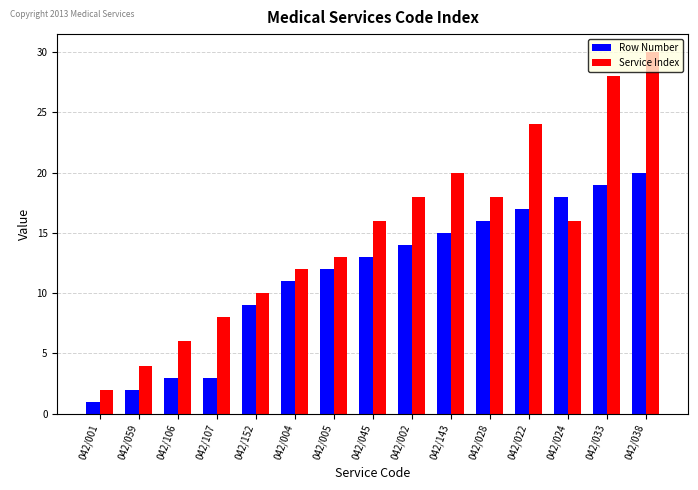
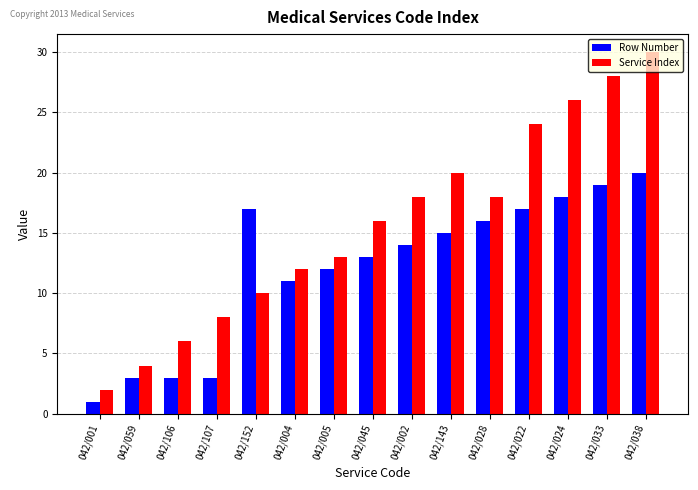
  {
    "Row Number": {
      "042/001": 1,
-     "042/059": 2,
+     "042/059": 3,
      "042/106": 3,
      "042/107": 3,
-     "042/152": 9,
+     "042/152": 17,
      "042/004": 11,
      "042/005": 12,
      "042/045": 13,
      "042/002": 14,
      "042/143": 15,
      "042/028": 16,
      "042/022": 17,
      "042/024": 18,
      "042/033": 19,
      "042/038": 20
    },
    "Service Index": {
      "042/001": 2,
      "042/059": 4,
      "042/106": 6,
      "042/107": 8,
      "042/152": 10,
      "042/004": 12,
      "042/005": 13,
      "042/045": 16,
      "042/002": 18,
      "042/143": 20,
      "042/028": 18,
      "042/022": 24,
-     "042/024": 16,
+     "042/024": 26,
      "042/033": 28
    }
  }
